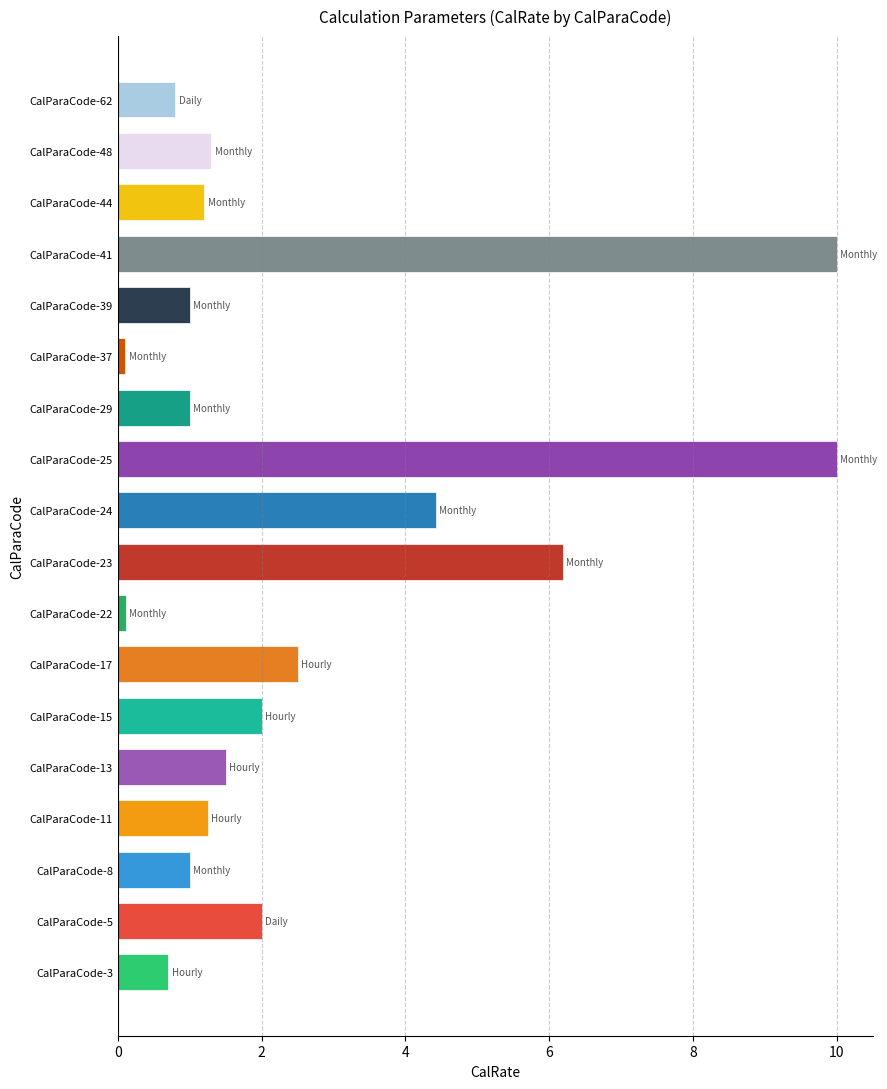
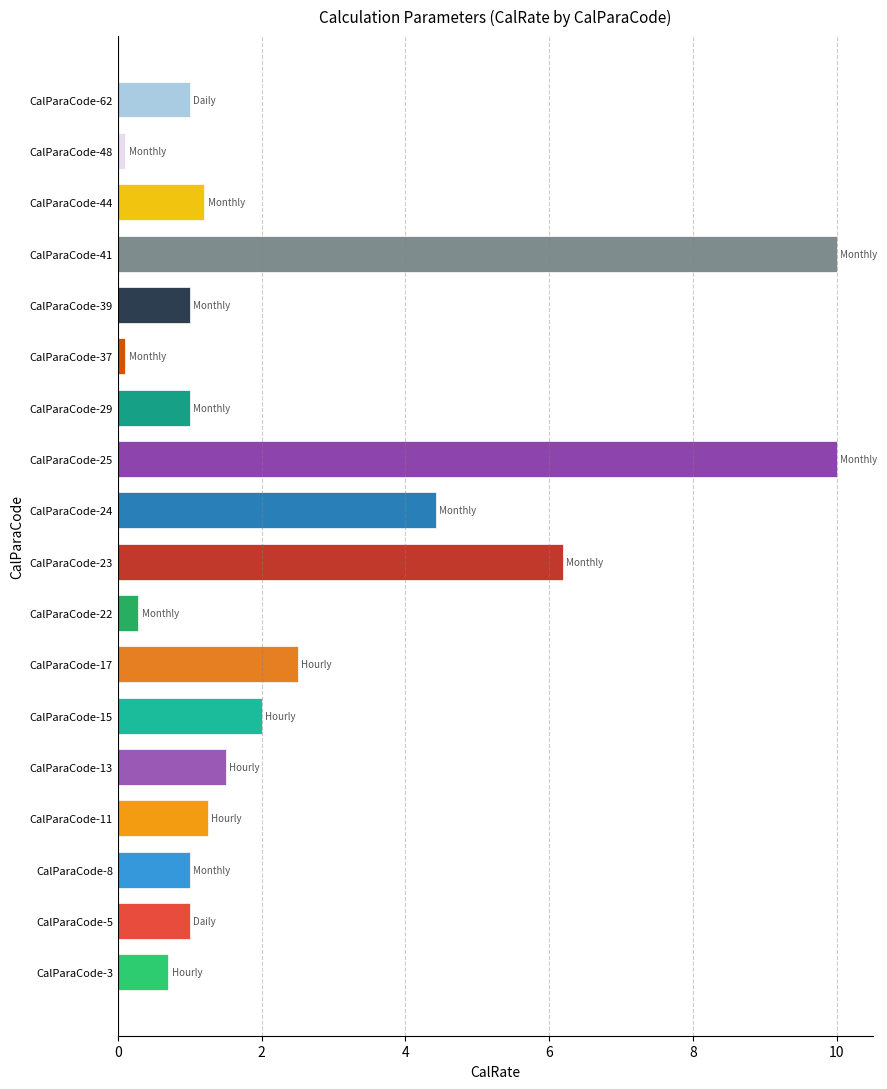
  {
-   "CalParaCode-62": 0.8,
-   "CalParaCode-48": 1.3,
+   "CalParaCode-62": 1.0,
+   "CalParaCode-48": 0.1,
    "CalParaCode-44": 1.2,
    "CalParaCode-41": 10.0,
    "CalParaCode-39": 1.0,
    "CalParaCode-37": 0.1,
    "CalParaCode-29": 1.0,
    "CalParaCode-25": 10.0,
    "CalParaCode-24": 4.4,
    "CalParaCode-23": 6.2,
-   "CalParaCode-22": 0.1,
+   "CalParaCode-22": 0.3,
    "CalParaCode-17": 2.5,
    "CalParaCode-15": 2.0,
    "CalParaCode-13": 1.5,
    "CalParaCode-11": 1.3,
    "CalParaCode-8": 1.0,
-   "CalParaCode-5": 2,
+   "CalParaCode-5": 1,
    "CalParaCode-3": 0.7
  }
